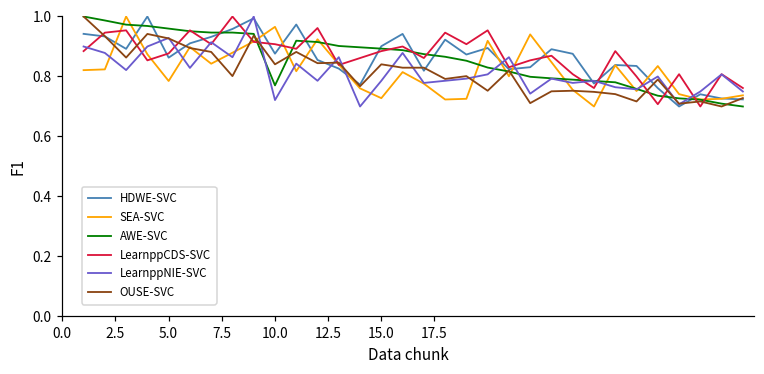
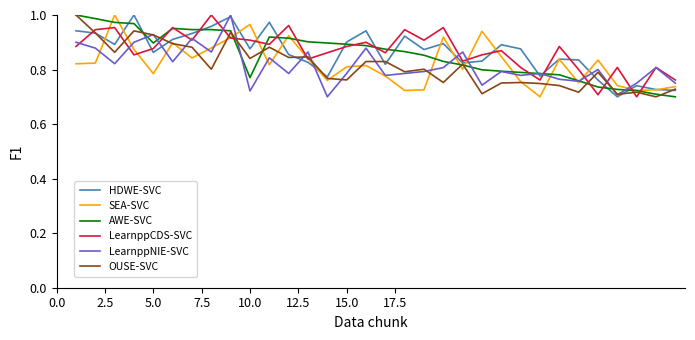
  {
    "SEA-SVC": {
      "5.0": 0.78,
      "10.0": 0.97,
-     "15.0": 0.73
+     "15.0": 0.81
    },
    "AWE-SVC": {
-     "5.0": 0.96,
+     "5.0": 0.90,
      "10.0": 0.77
    },
    "LearnppCDS-SVC": {
      "5.0": 0.88,
      "10.0": 0.91
    },
    "OUSE-SVC": {
      "10.0": 0.84,
-     "15.0": 0.84
+     "15.0": 0.76
    }
  }
